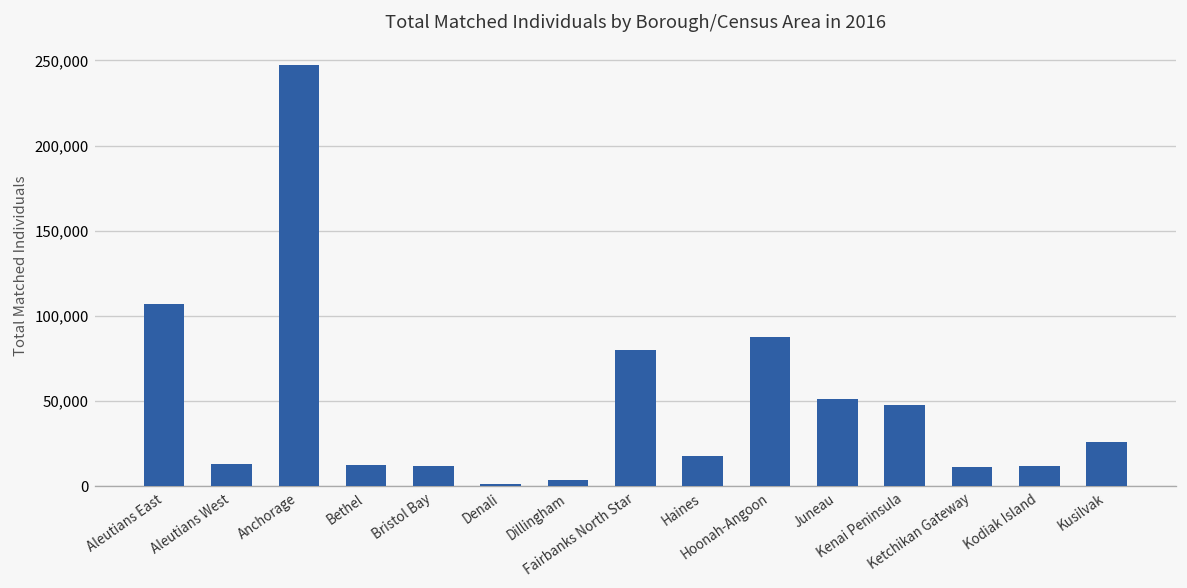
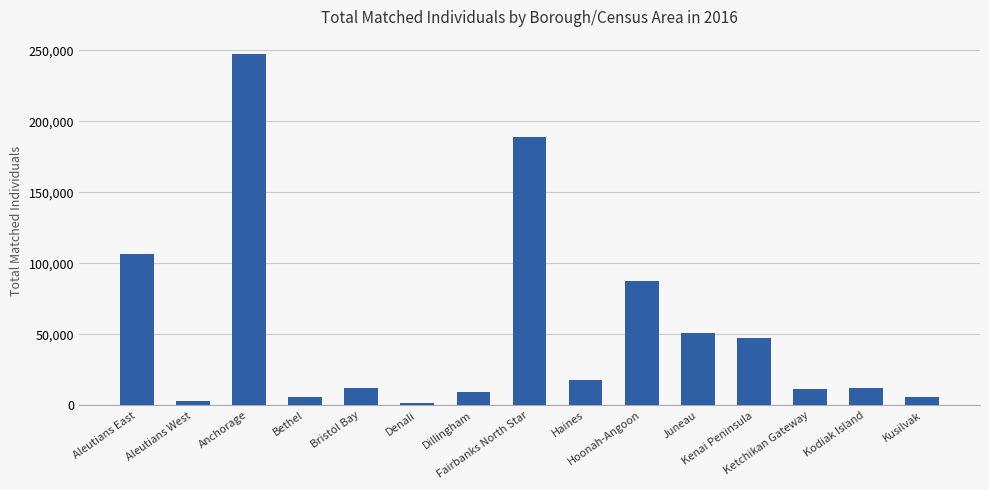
  {
    "Aleutians East": "107,000",
-   "Aleutians West": "13,000",
+   "Aleutians West": "3,000",
    "Anchorage": "247,000",
-   "Bethel": "13,000",
+   "Bethel": "6,000",
    "Bristol Bay": "12,000",
-   "Dillingham": "4,000",
-   "Fairbanks North Star": "80,000",
+   "Dillingham": "10,000",
+   "Fairbanks North Star": "189,000",
    "Haines": "18,000",
    "Hoonah-Angoon": "88,000",
    "Juneau": "51,000",
    "Kenai Peninsula": "48,000",
    "Ketchikan Gateway": "11,000",
    "Kodiak Island": "12,000",
-   "Kusilvak": "26,000"
+   "Kusilvak": "6,000"
  }
